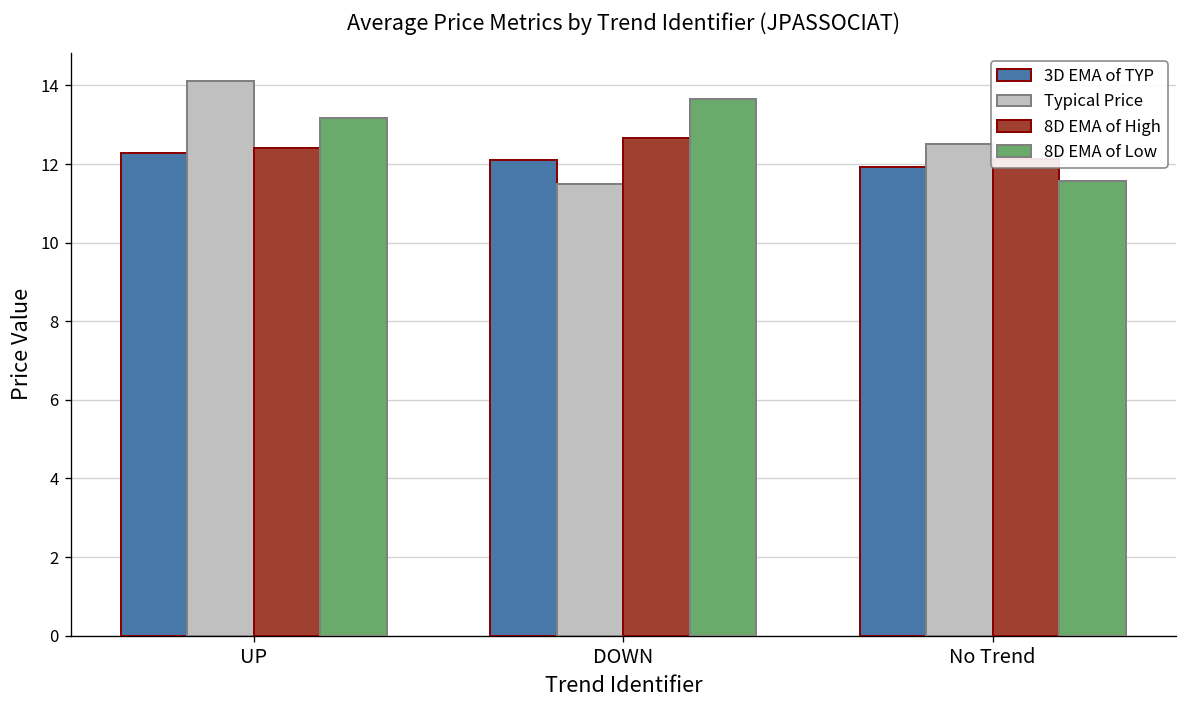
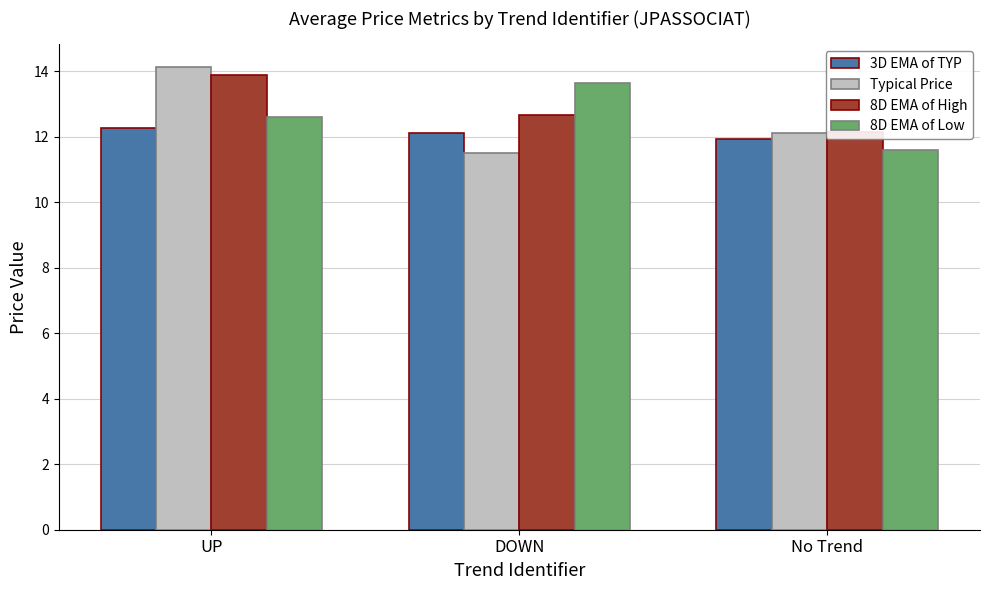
  {
    "3D EMA of TYP": {
      "UP": 12.3,
      "DOWN": 12.1,
      "No Trend": 11.9
    },
    "Typical Price": {
      "UP": 14.1,
      "DOWN": 11.5,
-     "No Trend": 12.5
+     "No Trend": 12.1
    },
    "8D EMA of High": {
-     "UP": 12.4,
+     "UP": 13.9,
      "DOWN": 12.7
    },
    "8D EMA of Low": {
-     "UP": 13.2,
+     "UP": 12.6,
      "DOWN": 13.7,
      "No Trend": 11.6
    }
  }
